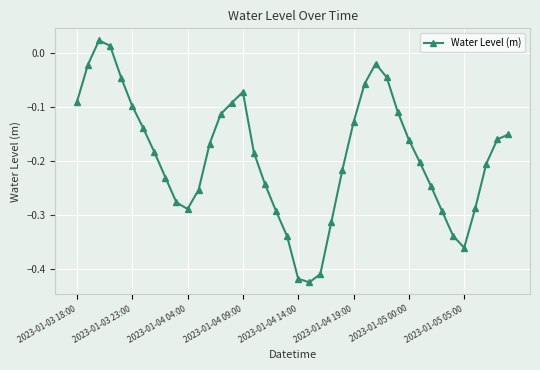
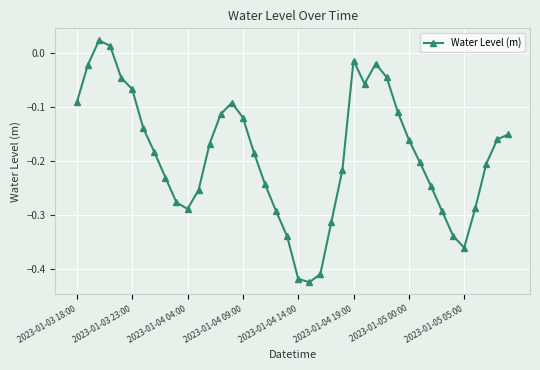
  {
    "2023-01-03 18:00": -0.09,
-   "2023-01-03 23:00": -0.10,
+   "2023-01-03 23:00": -0.07,
    "2023-01-04 04:00": -0.29,
-   "2023-01-04 09:00": -0.07,
+   "2023-01-04 09:00": -0.12,
    "2023-01-04 14:00": -0.42,
-   "2023-01-04 19:00": -0.13,
+   "2023-01-04 19:00": -0.01,
    "2023-01-05 00:00": -0.16,
    "2023-01-05 05:00": -0.36
  }
